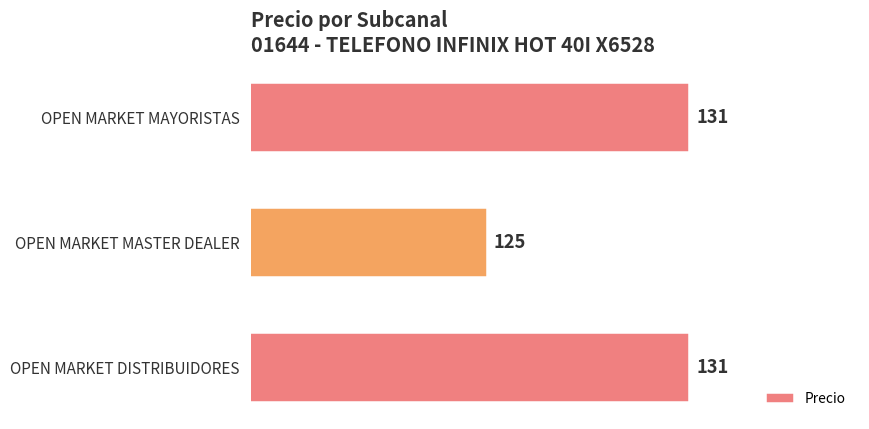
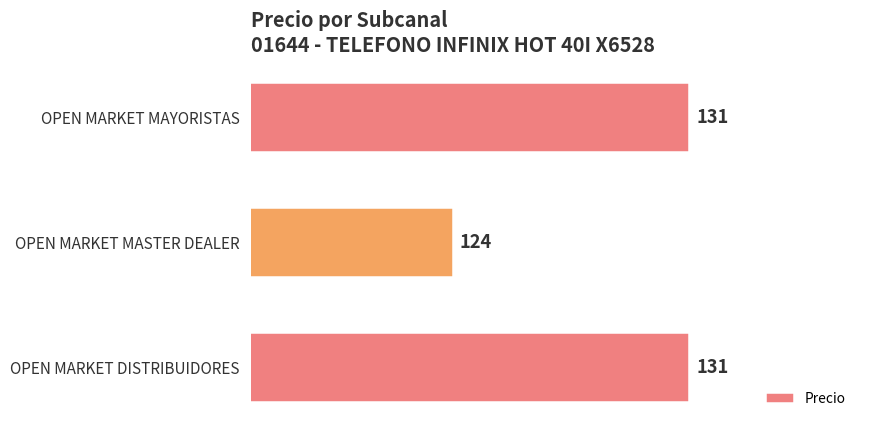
  {
    "OPEN MARKET MAYORISTAS": 131,
-   "OPEN MARKET MASTER DEALER": 125,
+   "OPEN MARKET MASTER DEALER": 124,
    "OPEN MARKET DISTRIBUIDORES": 131
  }
